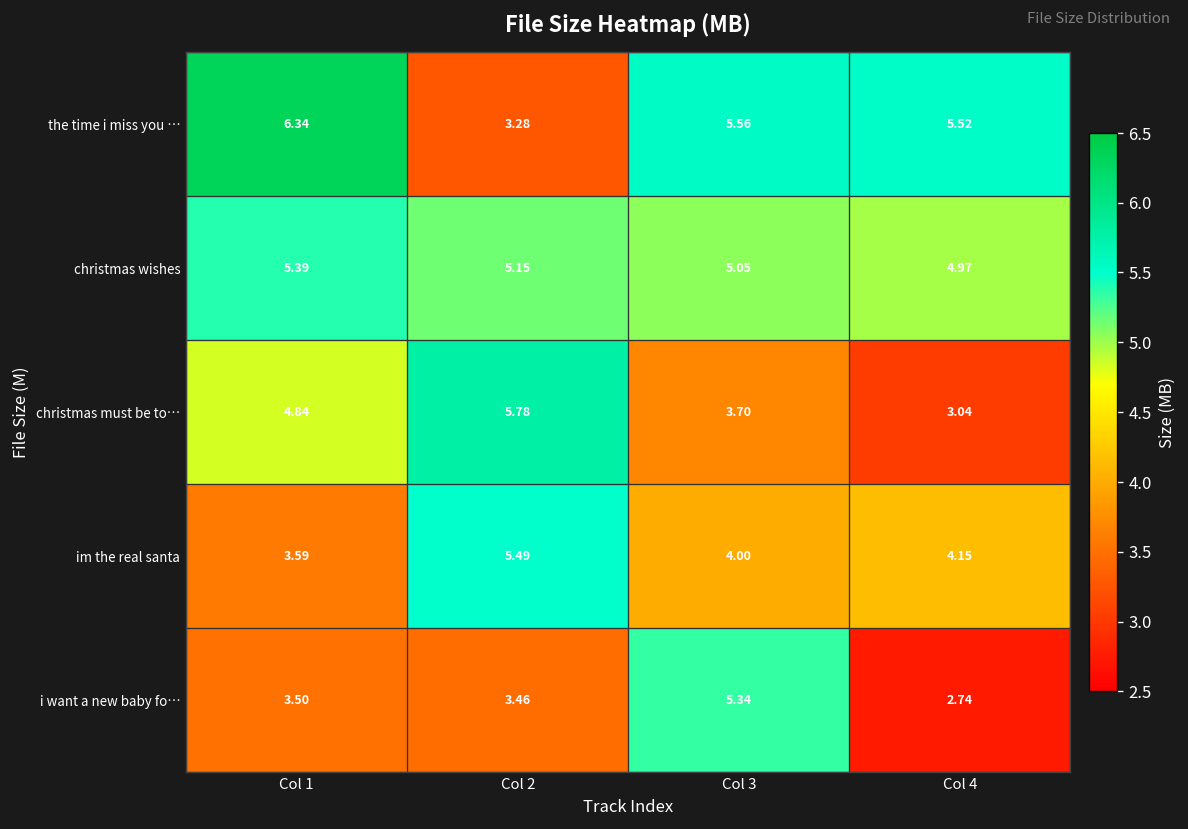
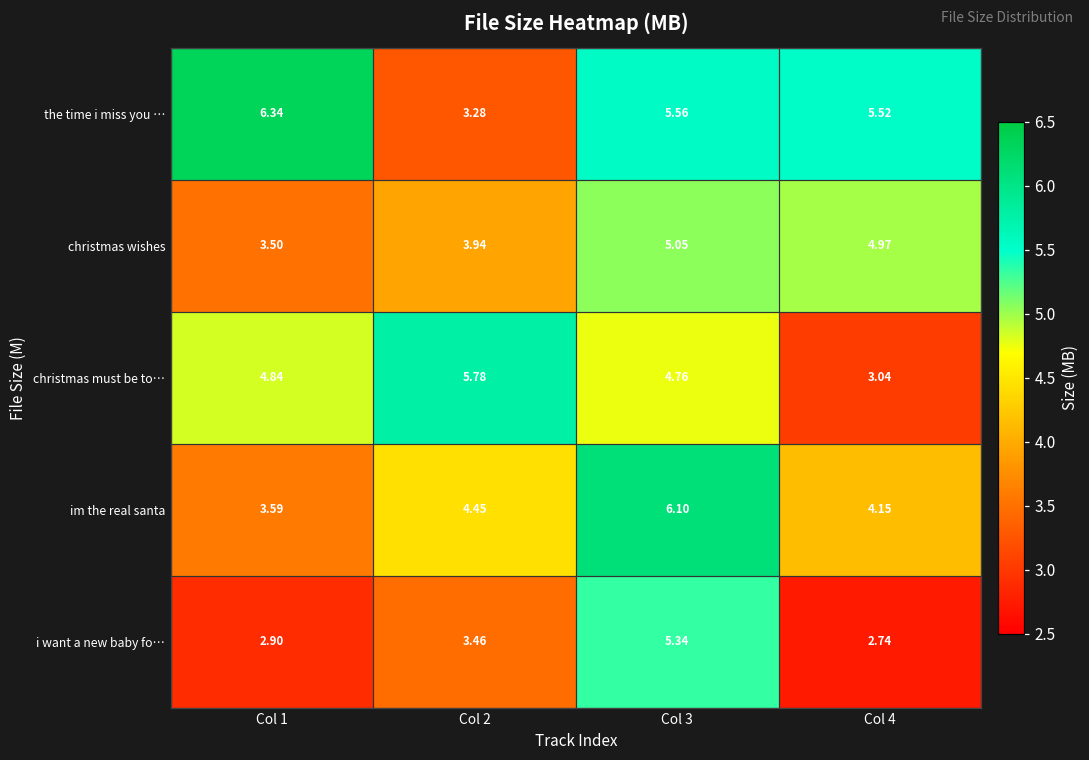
  {
    "the time i miss you …": {
      "Col 1": 6.34,
      "Col 2": 3.28,
      "Col 3": 5.56,
      "Col 4": 5.52
    },
    "christmas wishes": {
-     "Col 1": 5.39,
-     "Col 2": 5.15,
+     "Col 1": 3.50,
+     "Col 2": 3.94,
      "Col 3": 5.05,
      "Col 4": 4.97
    },
    "christmas must be to…": {
      "Col 1": 4.84,
      "Col 2": 5.78,
-     "Col 3": 3.70,
+     "Col 3": 4.76,
      "Col 4": 3.04
    },
    "im the real santa": {
      "Col 1": 3.59,
-     "Col 2": 5.49,
-     "Col 3": 4.00,
+     "Col 2": 4.45,
+     "Col 3": 6.10,
      "Col 4": 4.15
    },
    "i want a new baby fo…": {
-     "Col 1": 3.50,
+     "Col 1": 2.90,
      "Col 2": 3.46,
      "Col 3": 5.34,
      "Col 4": 2.74
    }
  }
